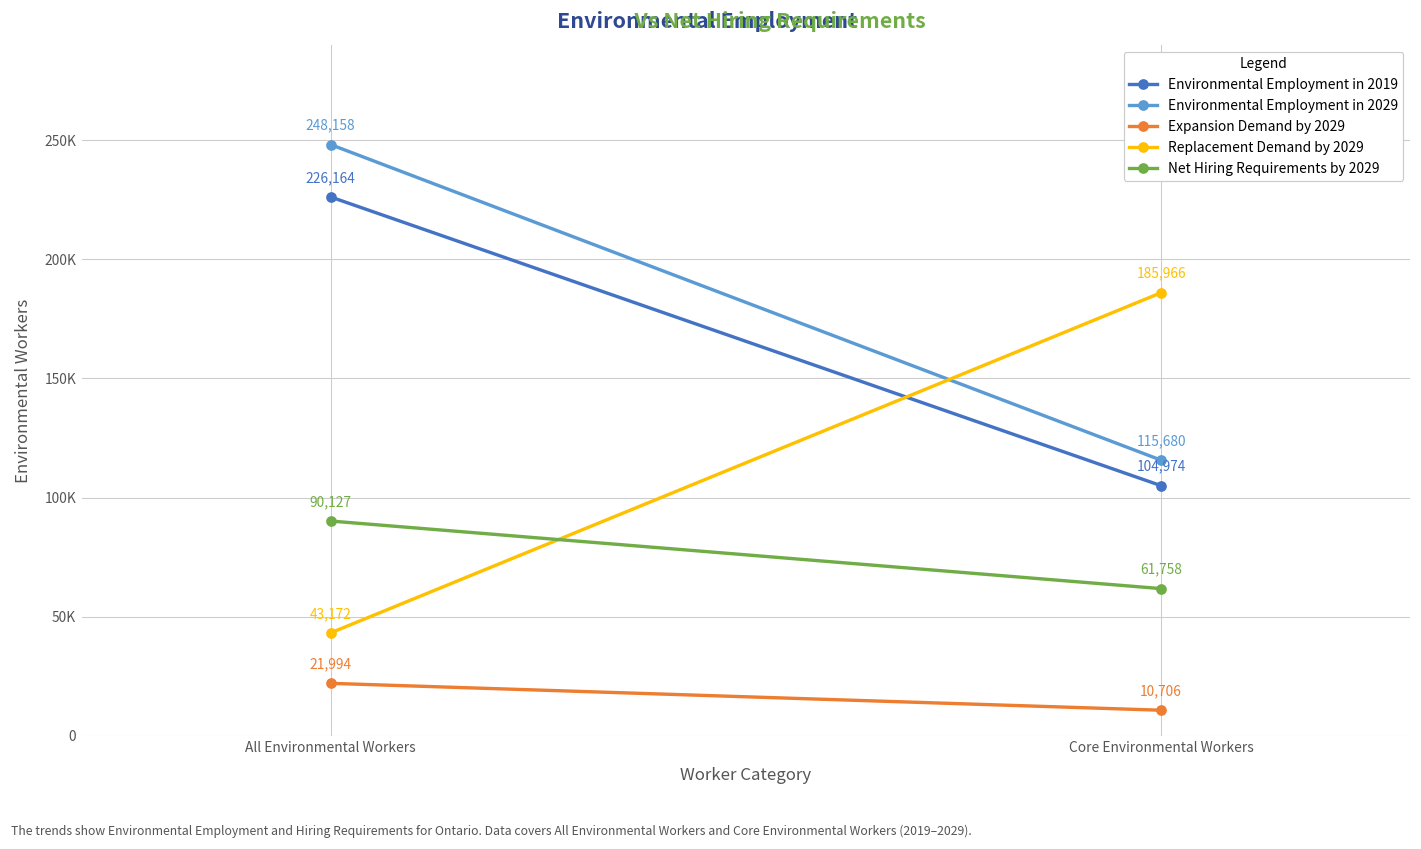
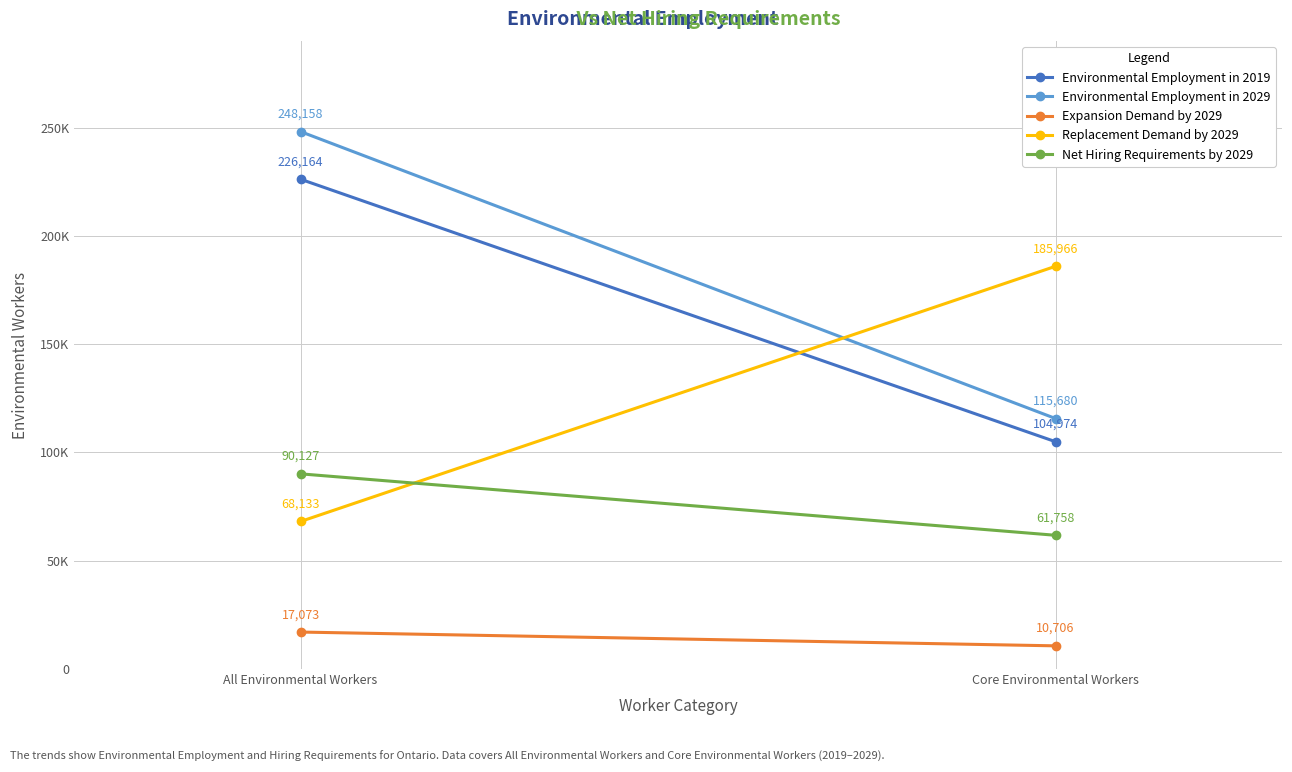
  {
    "Expansion Demand by 2029": {
-     "All Environmental Workers": "21,994",
+     "All Environmental Workers": "17,073",
      "Core Environmental Workers": "10,706"
    },
    "Replacement Demand by 2029": {
-     "All Environmental Workers": "43,172",
+     "All Environmental Workers": "68,133",
      "Core Environmental Workers": "185,966"
    },
    "Net Hiring Requirements by 2029": {
      "All Environmental Workers": "90,127",
      "Core Environmental Workers": "61,758"
    }
  }
